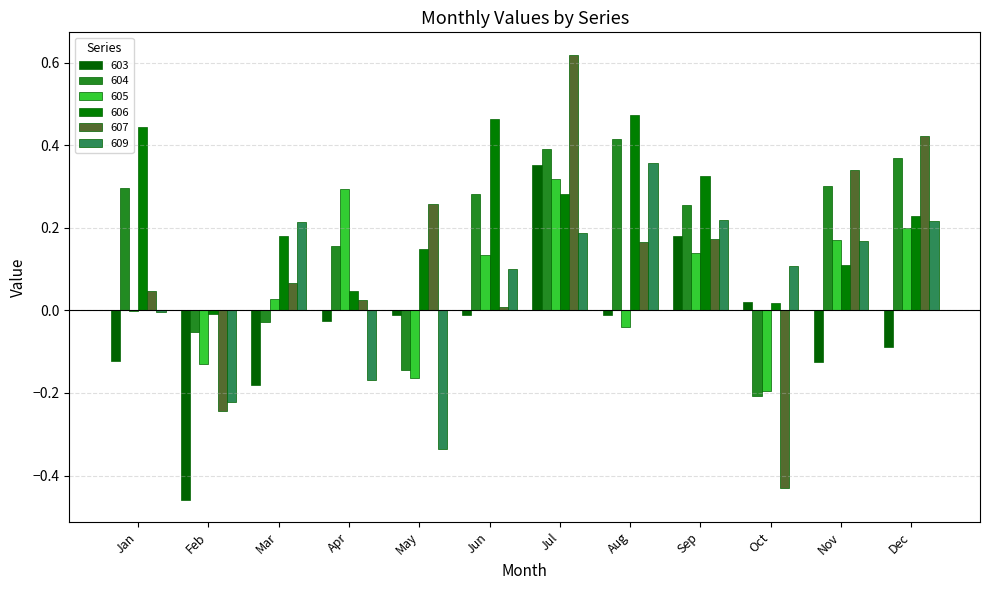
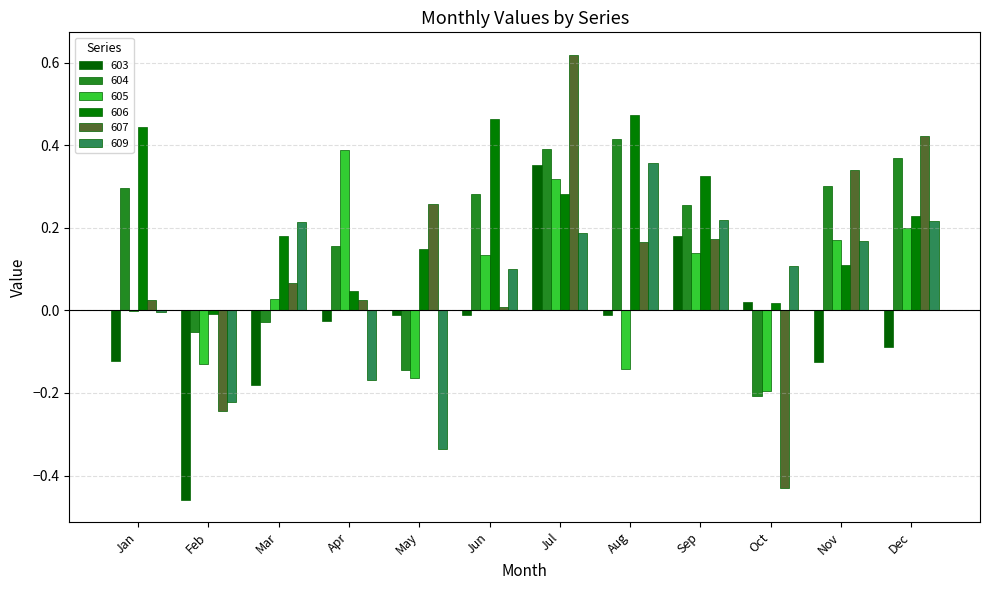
  {
    "605": {
      "Feb": -0.13,
      "Mar": 0.03,
-     "Apr": 0.29,
+     "Apr": 0.39,
      "May": -0.16,
      "Jun": 0.13,
      "Jul": 0.32,
-     "Aug": -0.04,
+     "Aug": -0.14,
      "Sep": 0.14,
      "Oct": -0.20,
      "Nov": 0.17,
      "Dec": 0.20
    },
    "607": {
-     "Jan": 0.05,
+     "Jan": 0.02,
      "Feb": -0.24,
      "Mar": 0.07,
      "Apr": 0.02,
      "May": 0.26,
      "Jun": 0.01,
      "Jul": 0.62,
      "Aug": 0.17,
      "Sep": 0.17,
      "Oct": -0.43,
      "Nov": 0.34,
      "Dec": 0.42
    }
  }
